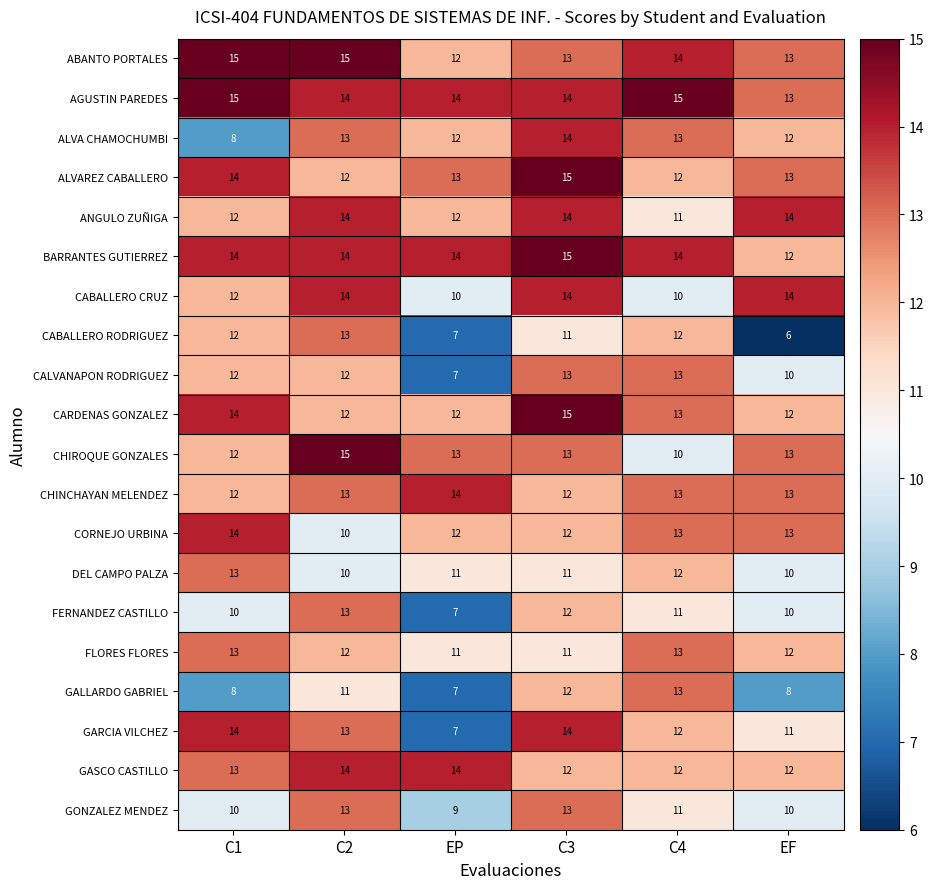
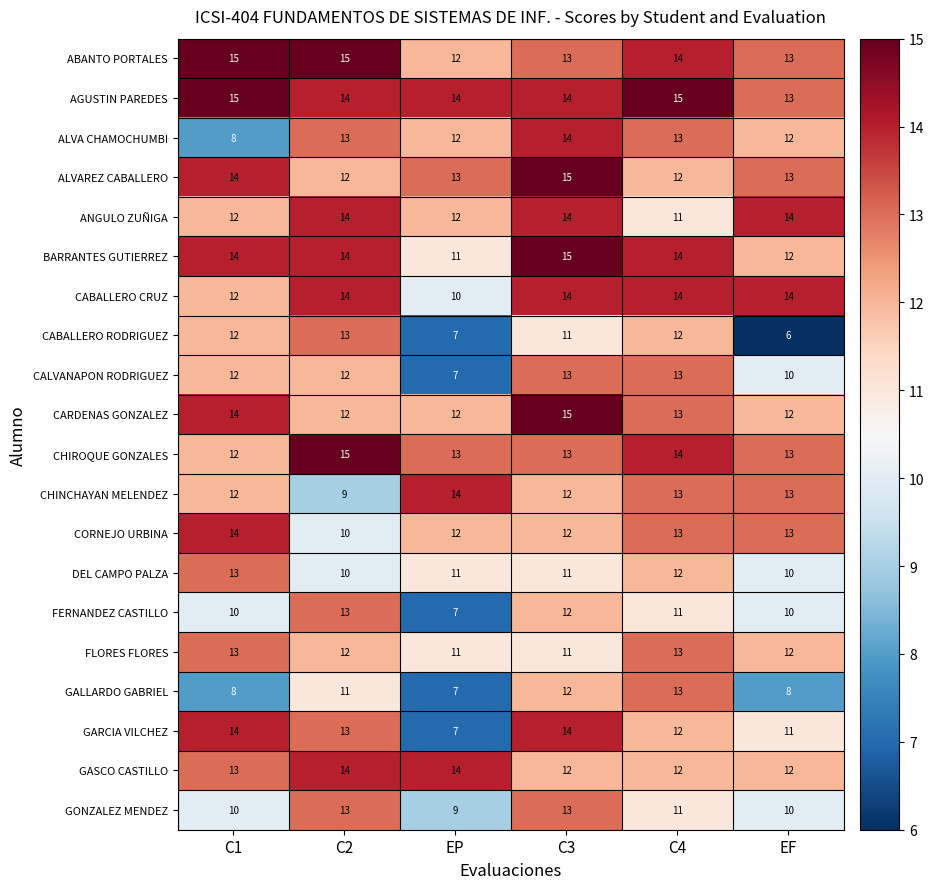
  {
    "ABANTO PORTALES": {
      "C1": 15,
      "C2": 15,
      "EP": 12,
      "C3": 13,
      "C4": 14,
      "EF": 13
    },
    "AGUSTIN PAREDES": {
      "C1": 15,
      "C2": 14,
      "EP": 14,
      "C3": 14,
      "C4": 15,
      "EF": 13
    },
    "ALVA CHAMOCHUMBI": {
      "C1": 8,
      "C2": 13,
      "EP": 12,
      "C3": 14,
      "C4": 13,
      "EF": 12
    },
    "ALVAREZ CABALLERO": {
      "C1": 14,
      "C2": 12,
      "EP": 13,
      "C3": 15,
      "C4": 12,
      "EF": 13
    },
    "ANGULO ZUÑIGA": {
      "C1": 12,
      "C2": 14,
      "EP": 12,
      "C3": 14,
      "C4": 11,
      "EF": 14
    },
    "BARRANTES GUTIERREZ": {
      "C1": 14,
      "C2": 14,
-     "EP": 14,
+     "EP": 11,
      "C3": 15,
      "C4": 14,
      "EF": 12
    },
    "CABALLERO CRUZ": {
      "C1": 12,
      "C2": 14,
      "EP": 10,
      "C3": 14,
-     "C4": 10,
+     "C4": 14,
      "EF": 14
    },
    "CABALLERO RODRIGUEZ": {
      "C1": 12,
      "C2": 13,
      "EP": 7,
      "C3": 11,
      "C4": 12,
      "EF": 6
    },
    "CALVANAPON RODRIGUEZ": {
      "C1": 12,
      "C2": 12,
      "EP": 7,
      "C3": 13,
      "C4": 13,
      "EF": 10
    },
    "CARDENAS GONZALEZ": {
      "C1": 14,
      "C2": 12,
      "EP": 12,
      "C3": 15,
      "C4": 13,
      "EF": 12
    },
    "CHIROQUE GONZALES": {
      "C1": 12,
      "C2": 15,
      "EP": 13,
      "C3": 13,
-     "C4": 10,
+     "C4": 14,
      "EF": 13
    },
    "CHINCHAYAN MELENDEZ": {
      "C1": 12,
-     "C2": 13,
+     "C2": 9,
      "EP": 14,
      "C3": 12,
      "C4": 13,
      "EF": 13
    },
    "CORNEJO URBINA": {
      "C1": 14,
      "C2": 10,
      "EP": 12,
      "C3": 12,
      "C4": 13,
      "EF": 13
    },
    "DEL CAMPO PALZA": {
      "C1": 13,
      "C2": 10,
      "EP": 11,
      "C3": 11,
      "C4": 12,
      "EF": 10
    },
    "FERNANDEZ CASTILLO": {
      "C1": 10,
      "C2": 13,
      "EP": 7,
      "C3": 12,
      "C4": 11,
      "EF": 10
    },
    "FLORES FLORES": {
      "C1": 13,
      "C2": 12,
      "EP": 11,
      "C3": 11,
      "C4": 13,
      "EF": 12
    },
    "GALLARDO GABRIEL": {
      "C1": 8,
      "C2": 11,
      "EP": 7,
      "C3": 12,
      "C4": 13,
      "EF": 8
    },
    "GARCIA VILCHEZ": {
      "C1": 14,
      "C2": 13,
      "EP": 7,
      "C3": 14,
      "C4": 12,
      "EF": 11
    },
    "GASCO CASTILLO": {
      "C1": 13,
      "C2": 14,
      "EP": 14,
      "C3": 12,
      "C4": 12,
      "EF": 12
    },
    "GONZALEZ MENDEZ": {
      "C1": 10,
      "C2": 13,
      "EP": 9,
      "C3": 13,
      "C4": 11,
      "EF": 10
    }
  }
